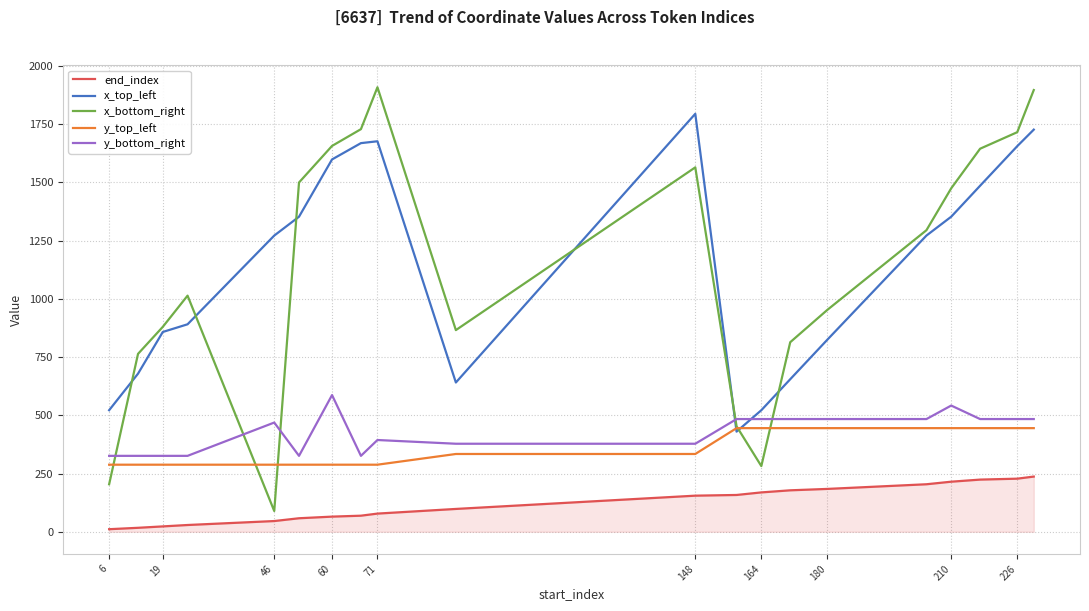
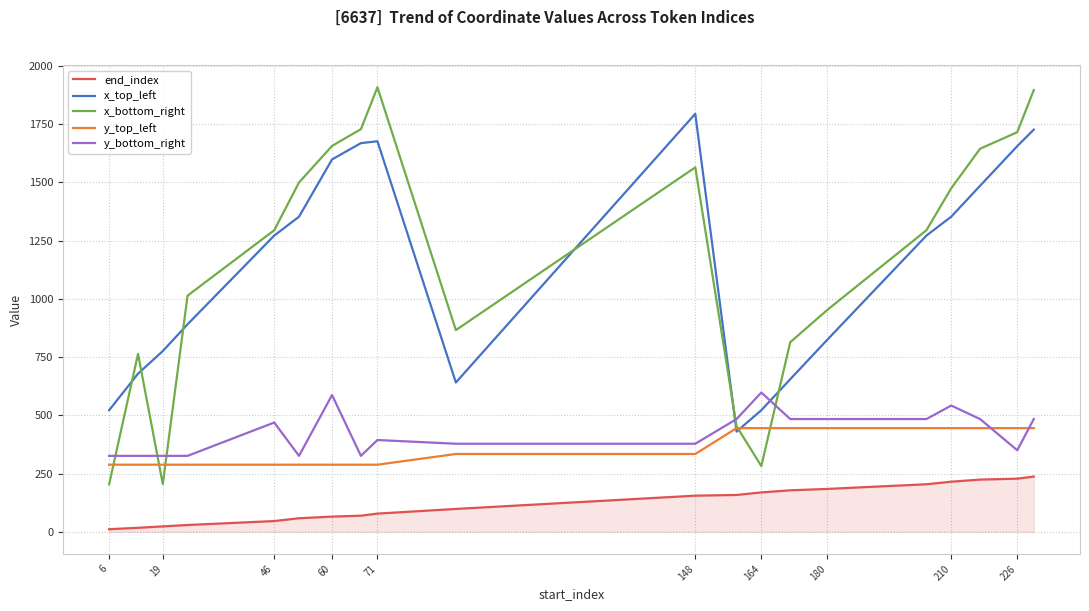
  {
    "x_top_left": {
      "6": 520,
-     "19": 860,
+     "19": 780,
      "46": 1270,
      "60": 1600,
      "71": 1680,
      "148": 1800,
      "164": 520,
      "180": 830,
      "210": 1350,
      "226": 1660
    },
    "x_bottom_right": {
      "6": 200,
-     "19": 880,
-     "46": 90,
+     "19": 210,
+     "46": 1300,
      "60": 1660,
      "71": 1910,
      "148": 1570,
      "164": 280,
      "180": 950,
      "210": 1480,
      "226": 1720
    },
    "y_bottom_right": {
      "6": 330,
      "19": 330,
      "46": 470,
      "60": 590,
      "71": 390,
      "148": 380,
-     "164": 480,
+     "164": 600,
      "180": 480,
      "210": 540,
-     "226": 480
+     "226": 350
    }
  }
